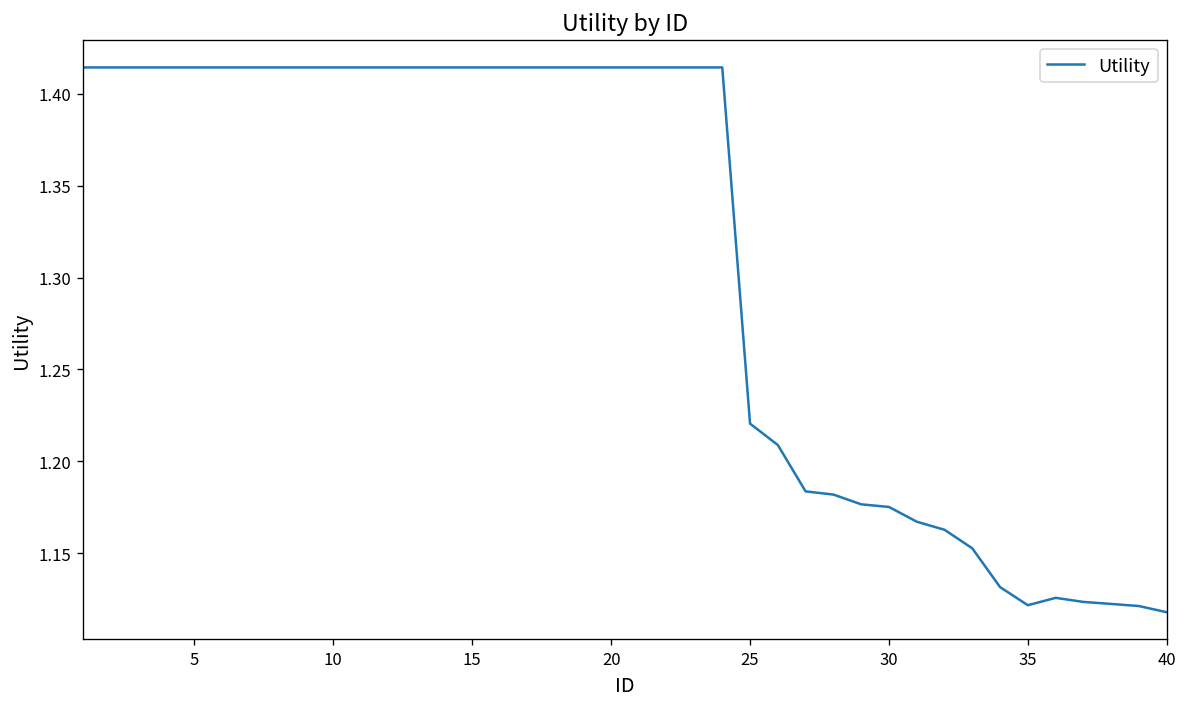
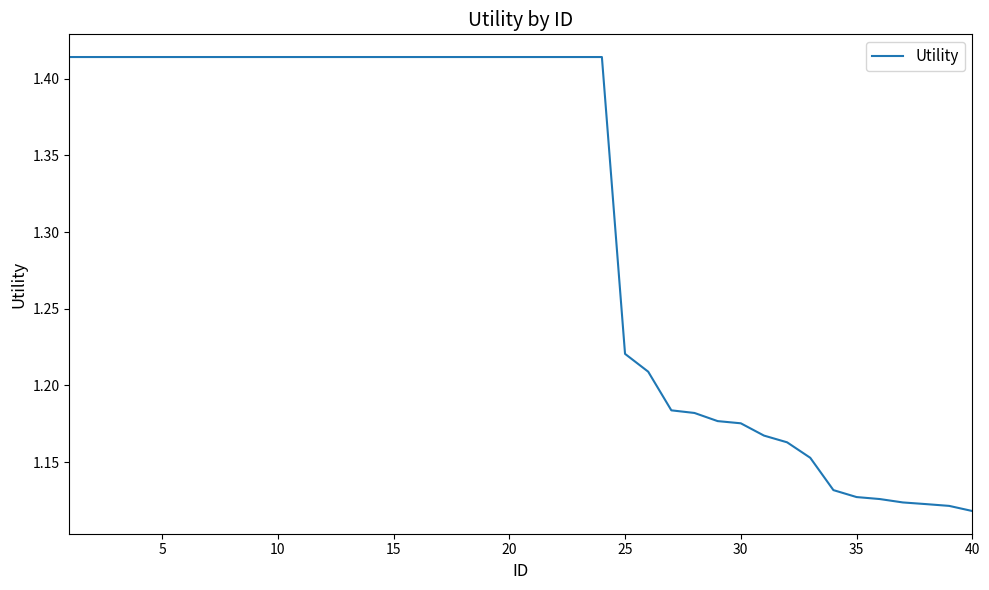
  {
    "5": 1.414,
    "10": 1.414,
    "15": 1.414,
    "20": 1.414,
    "25": 1.221,
    "30": 1.175,
-   "35": 1.122,
+   "35": 1.127,
    "40": 1.118
  }
